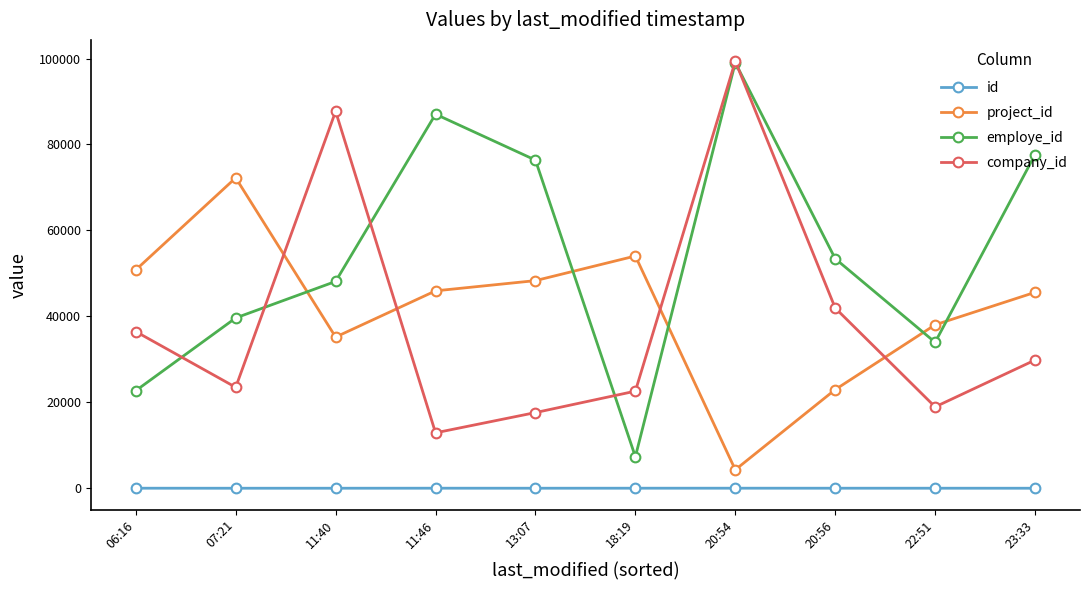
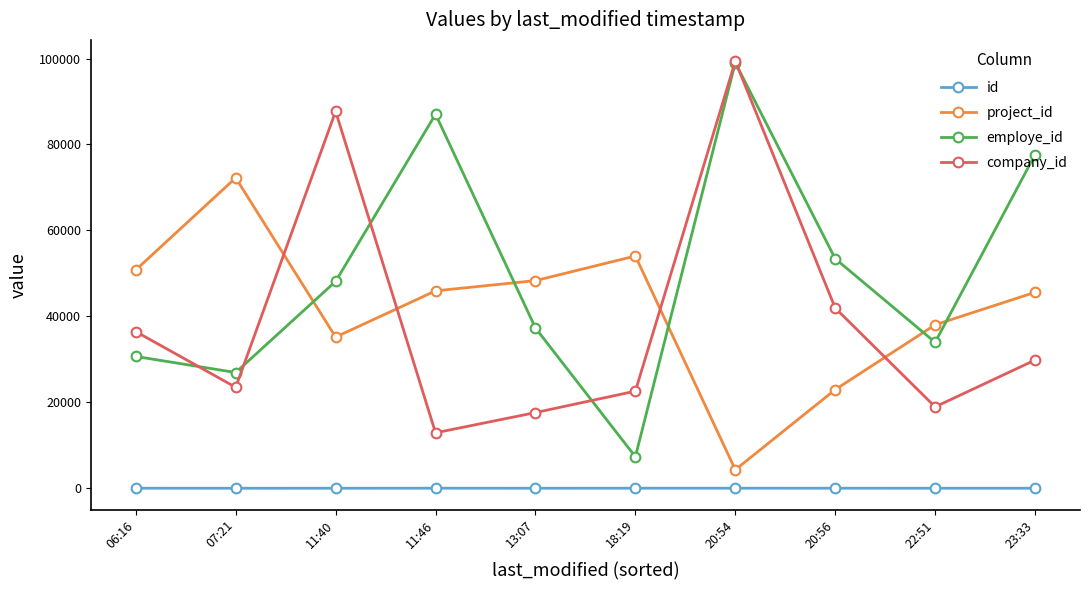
  {
    "id": {
      "06:16": 0,
      "07:21": 0,
      "11:40": 0,
      "11:46": 0,
      "13:07": 0,
      "18:19": 0,
      "20:54": 0,
      "20:56": 0,
      "22:51": 0,
      "23:33": 0
    },
    "employe_id": {
-     "06:16": 23000,
-     "07:21": 40000,
+     "06:16": 31000,
+     "07:21": 27000,
      "11:40": 48000,
      "11:46": 87000,
-     "13:07": 76000,
+     "13:07": 37000,
      "18:19": 7000,
      "20:56": 53000,
      "22:51": 34000,
      "23:33": 78000
    }
  }
